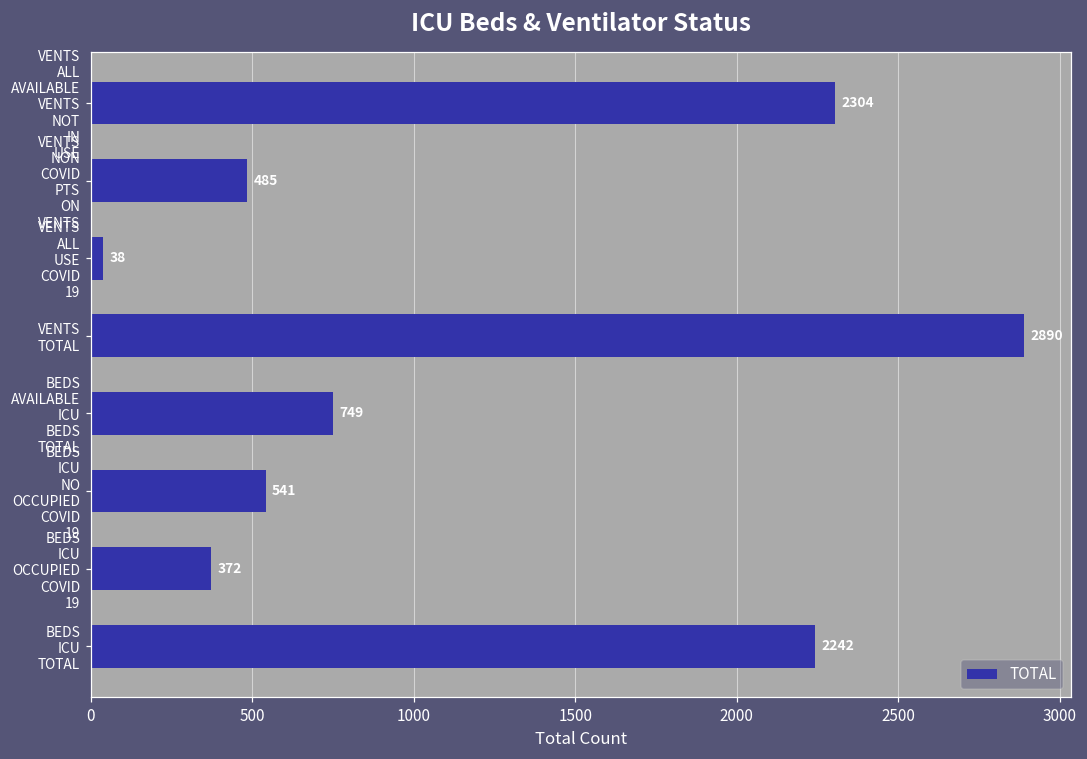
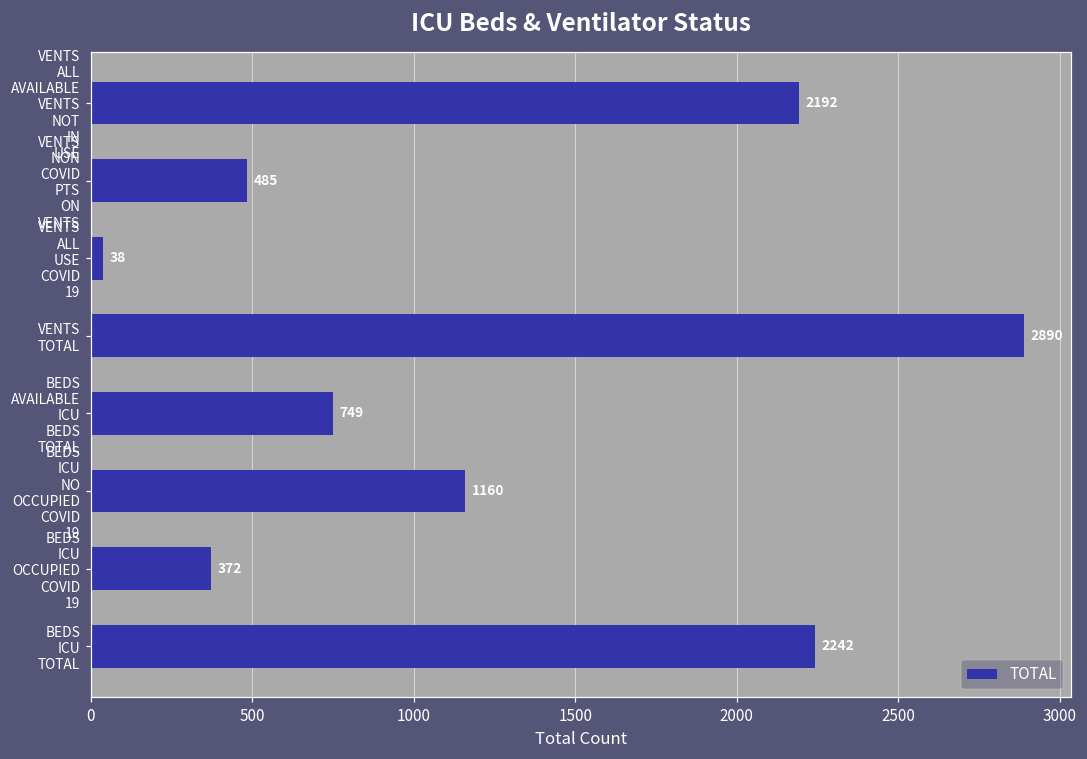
  {
-   "VENTS ALL AVAILABLE VENTS NOT IN USE": 2304,
+   "VENTS ALL AVAILABLE VENTS NOT IN USE": 2192,
    "VENTS ALL USE COVID 19": 38,
    "VENTS TOTAL": 2890,
    "BEDS AVAILABLE ICU BEDS TOTAL": 749,
-   "BEDS ICU NO OCCUPIED COVID 19": 541,
+   "BEDS ICU NO OCCUPIED COVID 19": 1160,
    "BEDS ICU OCCUPIED COVID 19": 372,
    "BEDS ICU TOTAL": 2242
  }
